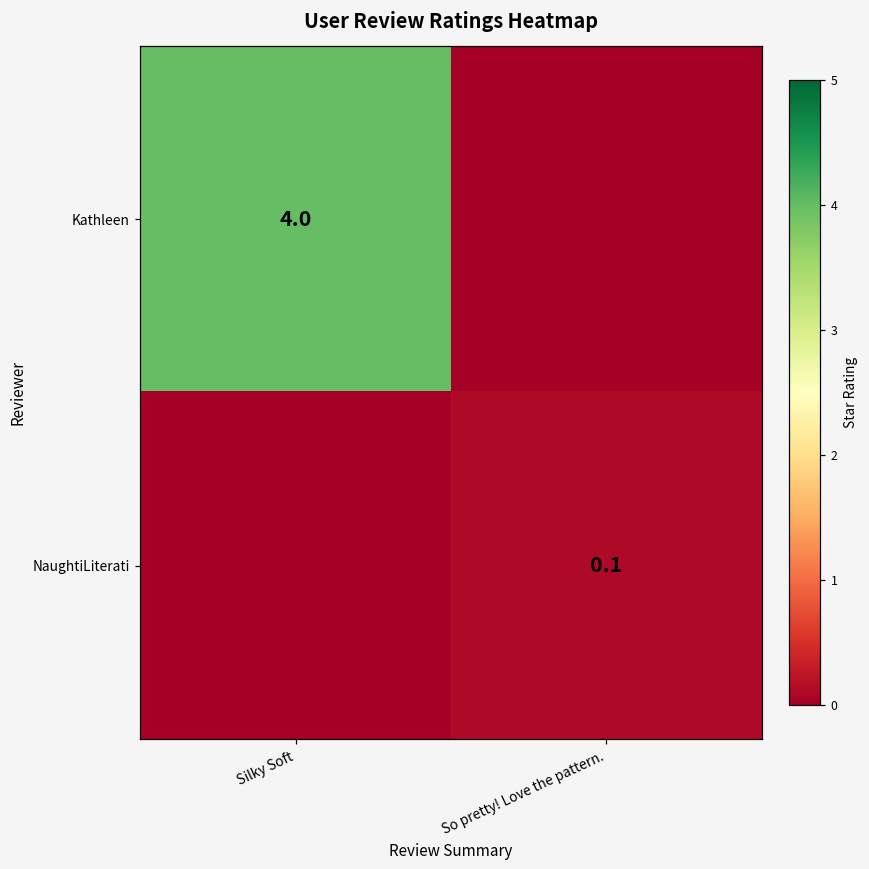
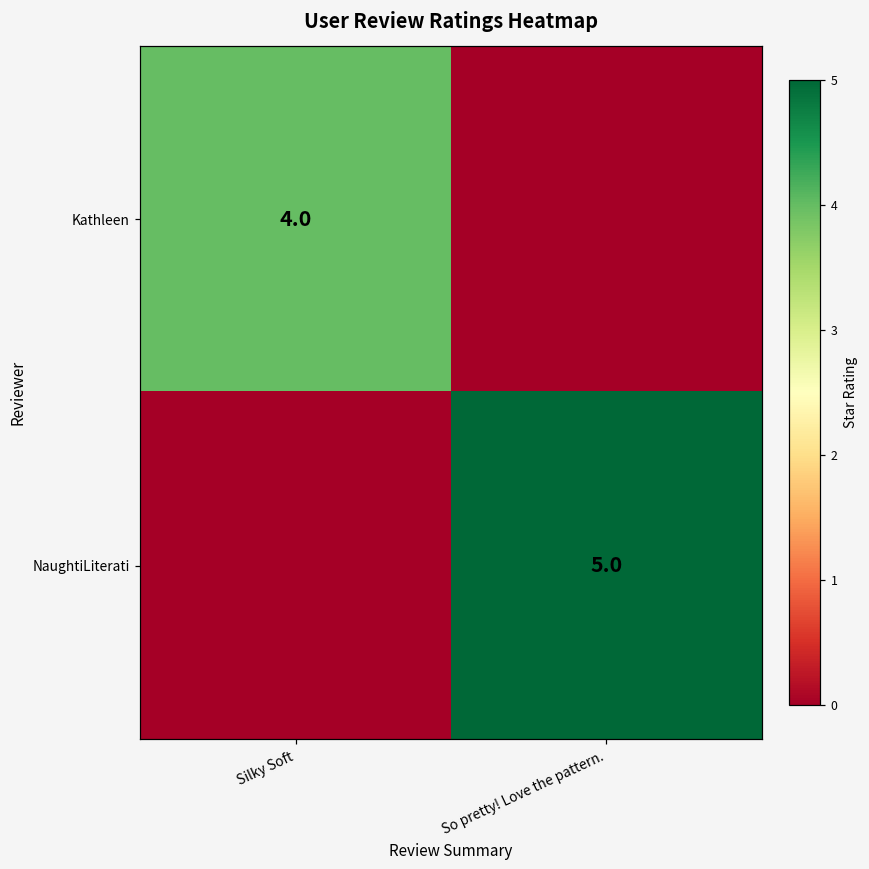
  {
    "Kathleen": {
      "Silky Soft": 4.0
    },
    "NaughtiLiterati": {
-     "So pretty! Love the pattern.": 0.1
+     "So pretty! Love the pattern.": 5.0
    }
  }
